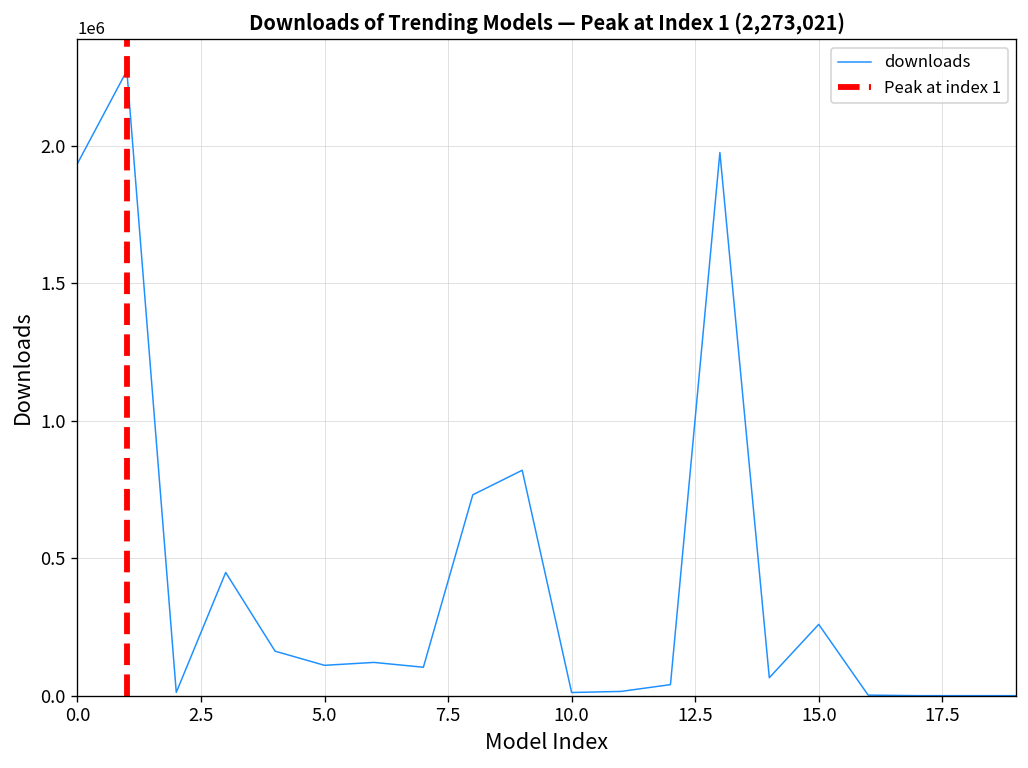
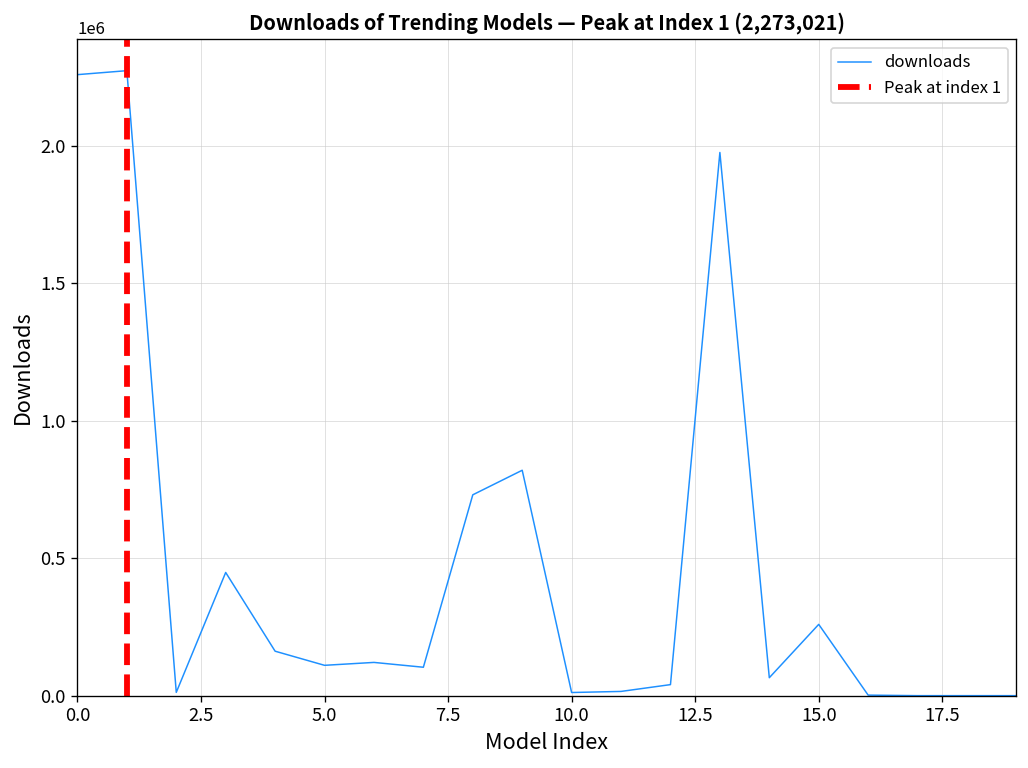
  {
-   "0.0": 1940000,
+   "0.0": 2260000,
    "5.0": 110000,
    "10.0": 10000,
    "15.0": 260000
  }
